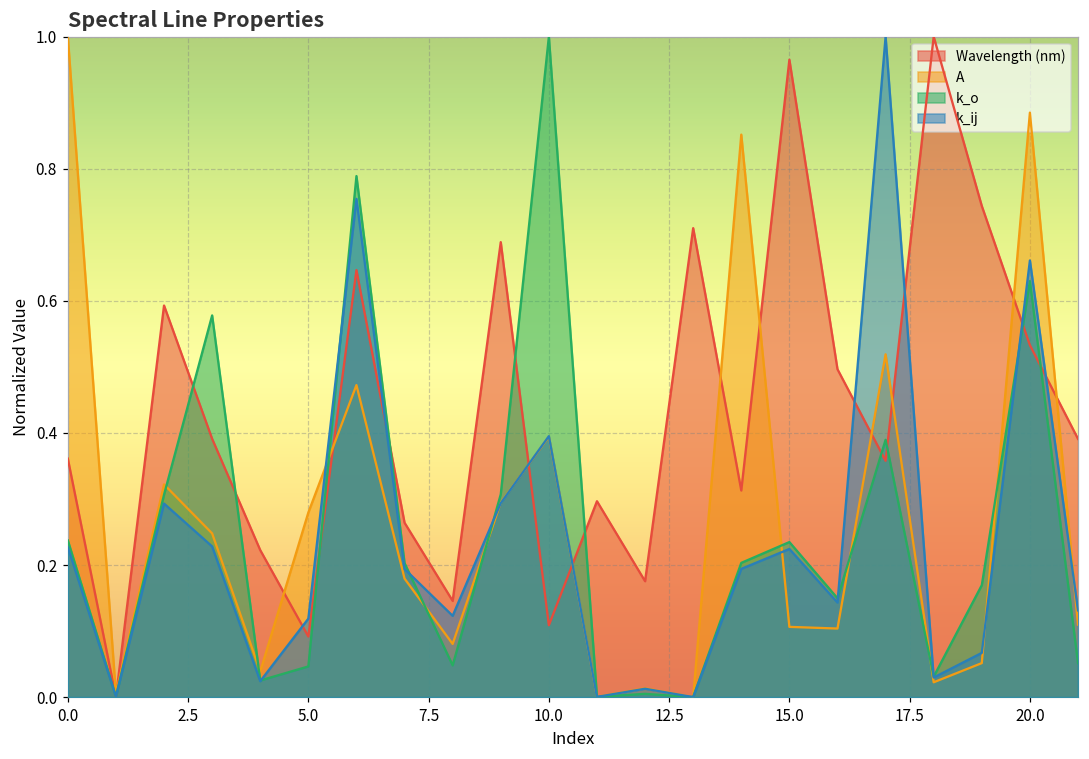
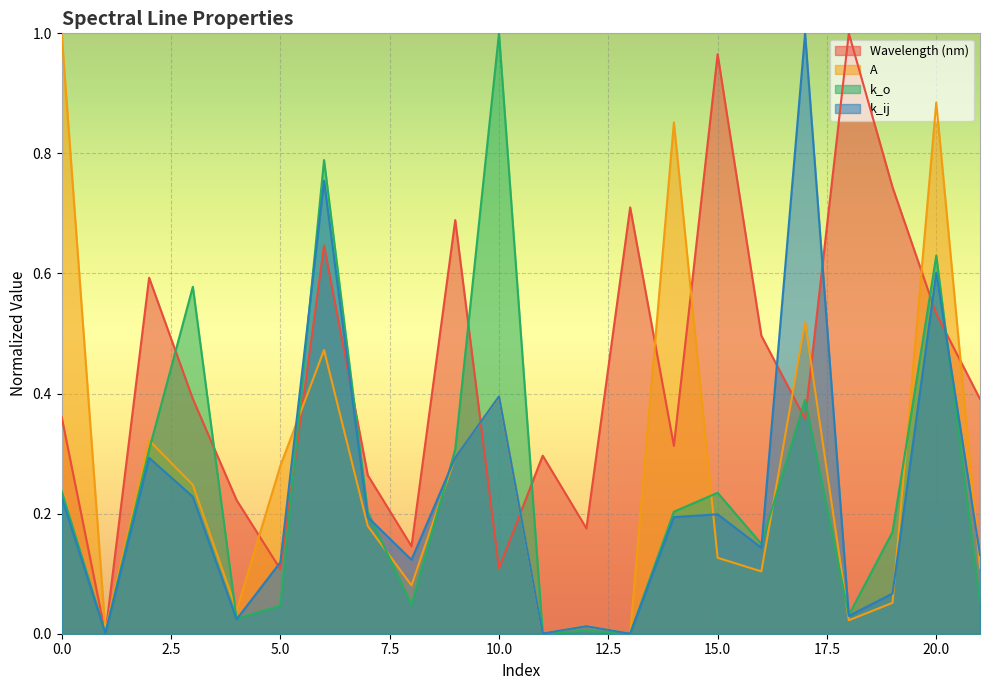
  {
    "Wavelength (nm)": {
      "0.0": 0.36,
-     "5.0": 0.09,
+     "5.0": 0.11,
      "10.0": 0.11,
      "15.0": 0.97,
      "20.0": 0.53
    },
    "A": {
      "0.0": 1.00,
      "5.0": 0.28,
-     "15.0": 0.11
+     "15.0": 0.13
    },
    "k_o": {
      "0.0": 0.24,
      "5.0": 0.05,
      "10.0": 1.00,
      "15.0": 0.23,
      "20.0": 0.63
    },
    "k_ij": {
      "0.0": 0.23,
      "5.0": 0.12,
-     "15.0": 0.22,
-     "20.0": 0.66
+     "15.0": 0.20,
+     "20.0": 0.60
    }
  }
